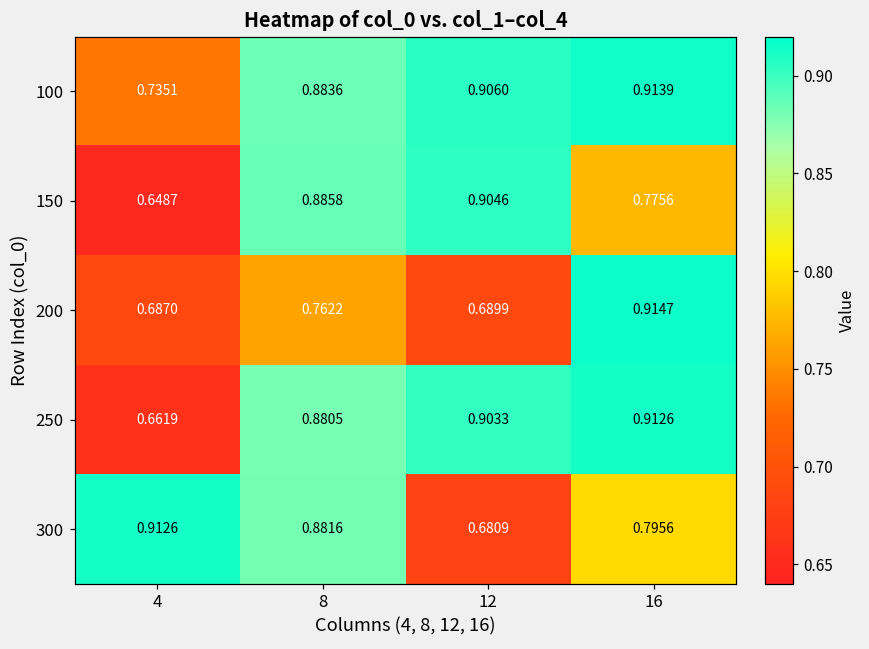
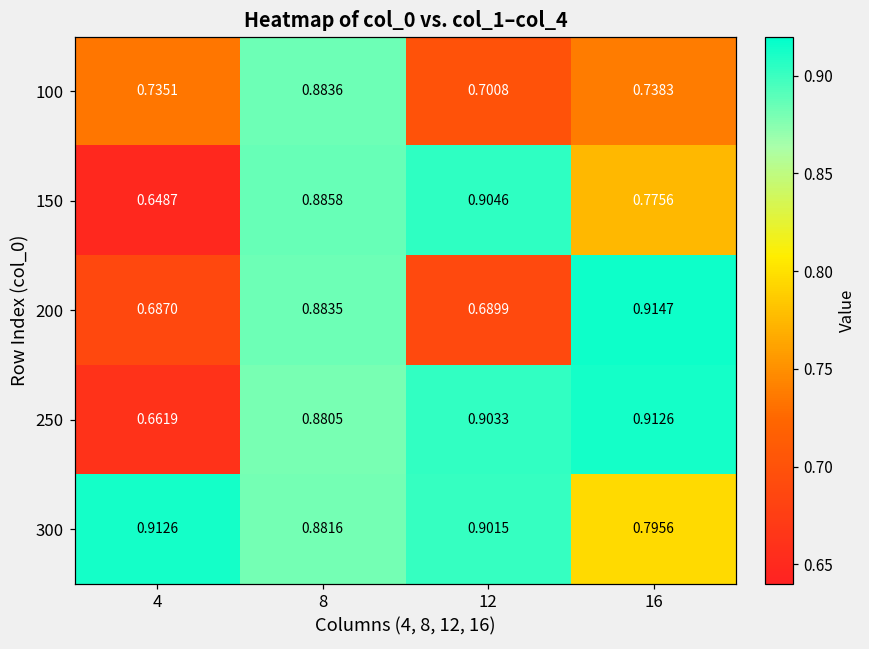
  {
    "100": {
      "4": 0.7351,
      "8": 0.8836,
-     "12": 0.9060,
-     "16": 0.9139
+     "12": 0.7008,
+     "16": 0.7383
    },
    "150": {
      "4": 0.6487,
      "8": 0.8858,
      "12": 0.9046,
      "16": 0.7756
    },
    "200": {
      "4": 0.6870,
-     "8": 0.7622,
+     "8": 0.8835,
      "12": 0.6899,
      "16": 0.9147
    },
    "250": {
      "4": 0.6619,
      "8": 0.8805,
      "12": 0.9033,
      "16": 0.9126
    },
    "300": {
      "4": 0.9126,
      "8": 0.8816,
-     "12": 0.6809,
+     "12": 0.9015,
      "16": 0.7956
    }
  }
